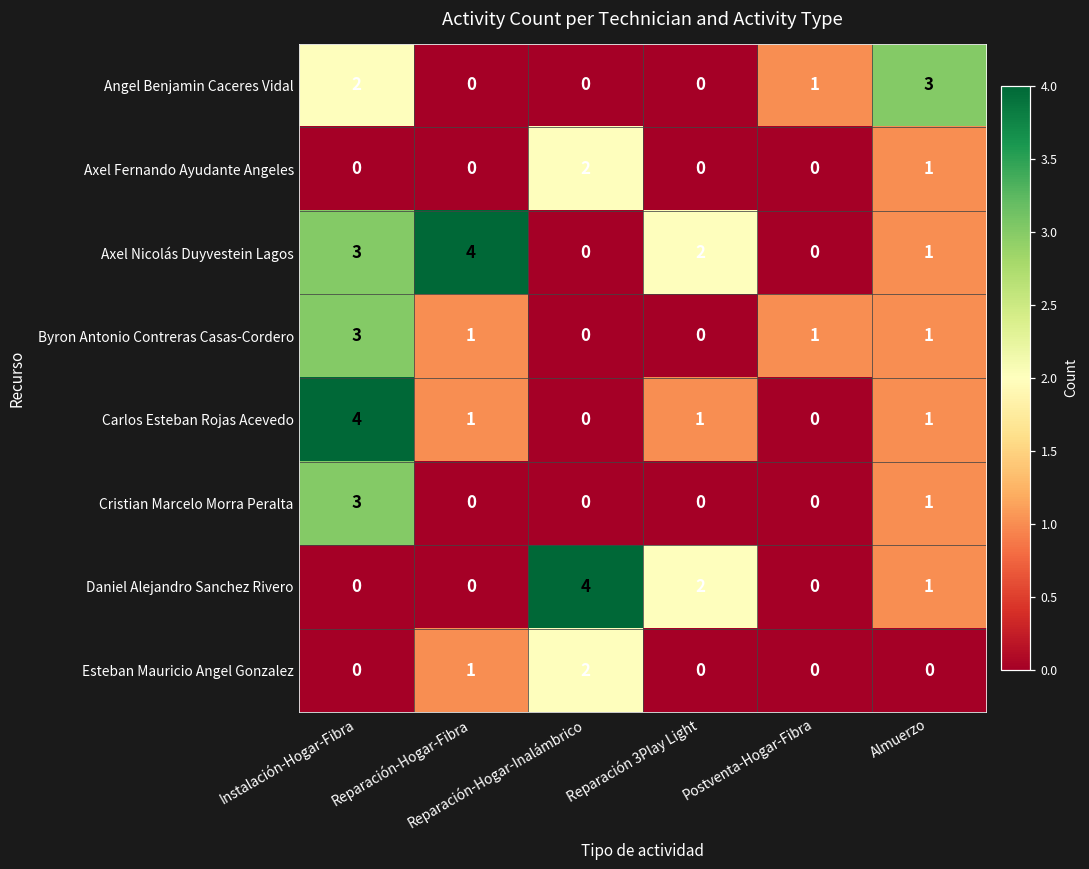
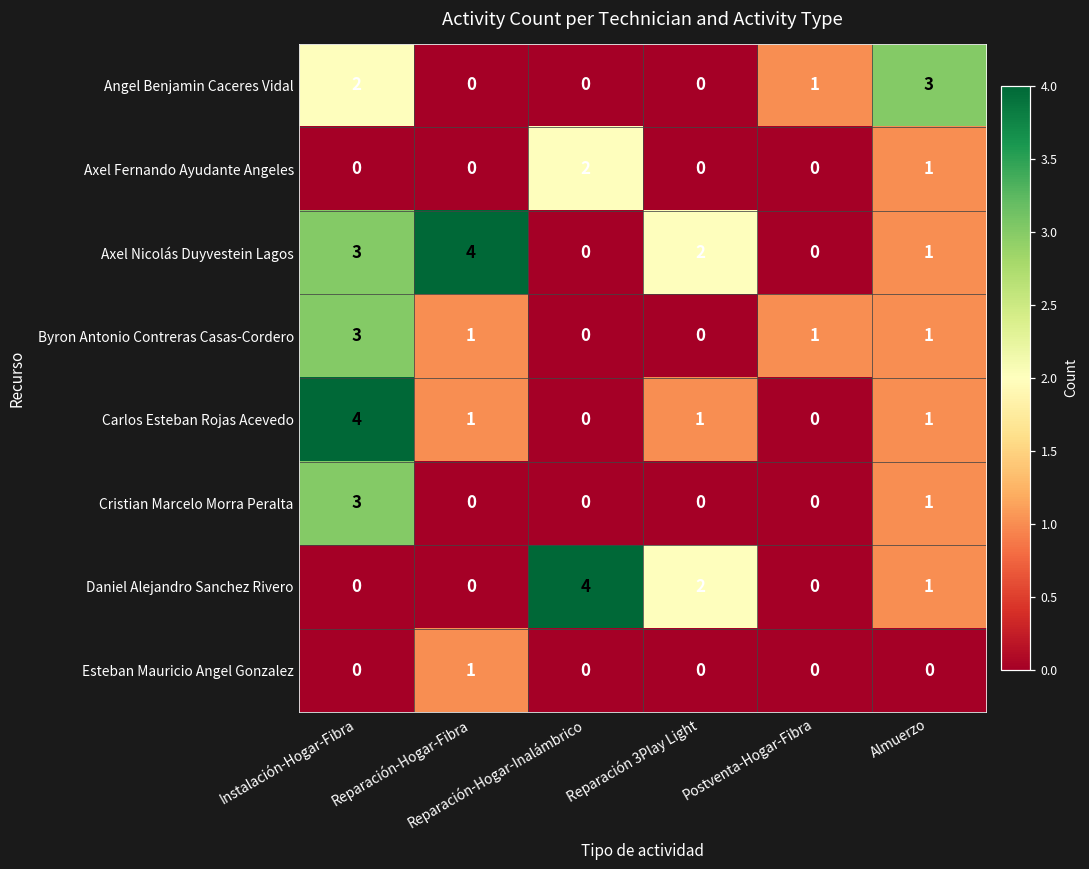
  {
    "Angel Benjamin Caceres Vidal": {
      "Instalación-Hogar-Fibra": 2,
      "Reparación-Hogar-Fibra": 0,
      "Reparación-Hogar-Inalámbrico": 0,
      "Reparación 3Play Light": 0,
      "Postventa-Hogar-Fibra": 1,
      "Almuerzo": 3
    },
    "Axel Fernando Ayudante Angeles": {
      "Instalación-Hogar-Fibra": 0,
      "Reparación-Hogar-Fibra": 0,
      "Reparación-Hogar-Inalámbrico": 2,
      "Reparación 3Play Light": 0,
      "Postventa-Hogar-Fibra": 0,
      "Almuerzo": 1
    },
    "Axel Nicolás Duyvestein Lagos": {
      "Instalación-Hogar-Fibra": 3,
      "Reparación-Hogar-Fibra": 4,
      "Reparación-Hogar-Inalámbrico": 0,
      "Reparación 3Play Light": 2,
      "Postventa-Hogar-Fibra": 0,
      "Almuerzo": 1
    },
    "Byron Antonio Contreras Casas-Cordero": {
      "Instalación-Hogar-Fibra": 3,
      "Reparación-Hogar-Fibra": 1,
      "Reparación-Hogar-Inalámbrico": 0,
      "Reparación 3Play Light": 0,
      "Postventa-Hogar-Fibra": 1,
      "Almuerzo": 1
    },
    "Carlos Esteban Rojas Acevedo": {
      "Instalación-Hogar-Fibra": 4,
      "Reparación-Hogar-Fibra": 1,
      "Reparación-Hogar-Inalámbrico": 0,
      "Reparación 3Play Light": 1,
      "Postventa-Hogar-Fibra": 0,
      "Almuerzo": 1
    },
    "Cristian Marcelo Morra Peralta": {
      "Instalación-Hogar-Fibra": 3,
      "Reparación-Hogar-Fibra": 0,
      "Reparación-Hogar-Inalámbrico": 0,
      "Reparación 3Play Light": 0,
      "Postventa-Hogar-Fibra": 0,
      "Almuerzo": 1
    },
    "Daniel Alejandro Sanchez Rivero": {
      "Instalación-Hogar-Fibra": 0,
      "Reparación-Hogar-Fibra": 0,
      "Reparación-Hogar-Inalámbrico": 4,
      "Reparación 3Play Light": 2,
      "Postventa-Hogar-Fibra": 0,
      "Almuerzo": 1
    },
    "Esteban Mauricio Angel Gonzalez": {
      "Instalación-Hogar-Fibra": 0,
      "Reparación-Hogar-Fibra": 1,
-     "Reparación-Hogar-Inalámbrico": 2,
+     "Reparación-Hogar-Inalámbrico": 0,
      "Reparación 3Play Light": 0,
      "Postventa-Hogar-Fibra": 0,
      "Almuerzo": 0
    }
  }
